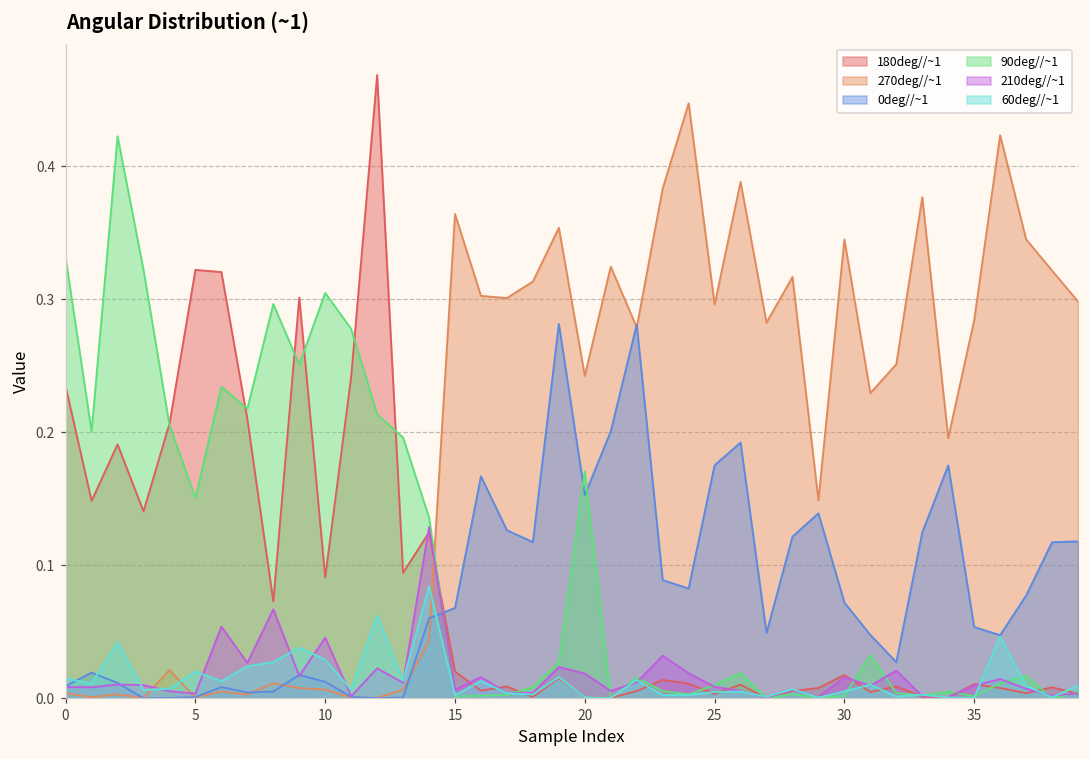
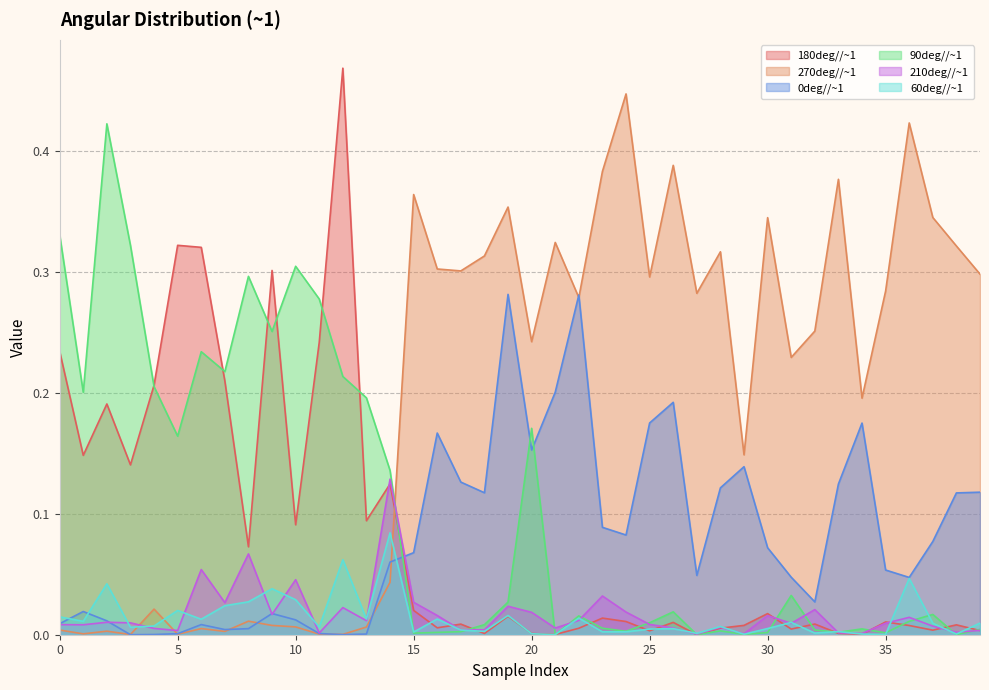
  {
    "90deg//~1": {
      "0": 0.331,
-     "5": 0.151,
+     "5": 0.164,
      "10": 0.305,
      "20": 0.171,
      "30": 0.002
    },
    "210deg//~1": {
      "5": 0.003,
      "10": 0.046,
-     "15": 0.006,
+     "15": 0.027,
      "20": 0.019
    }
  }
